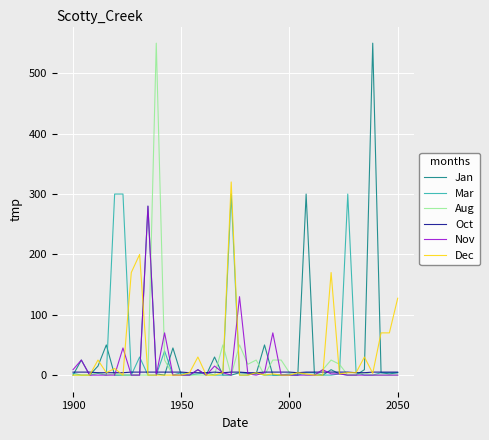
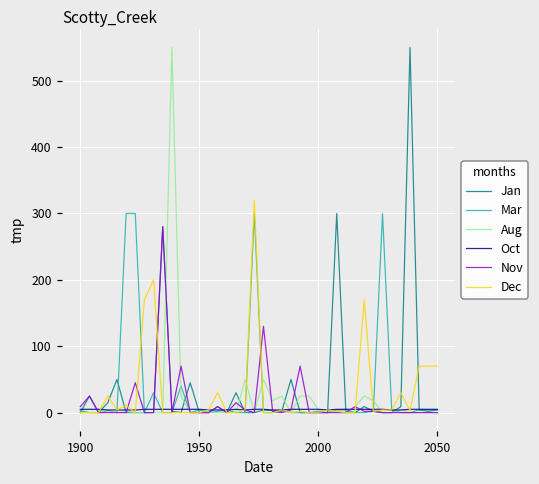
  {
    "Dec": {
-     "2050": 130
+     "2050": 70
    }
  }
